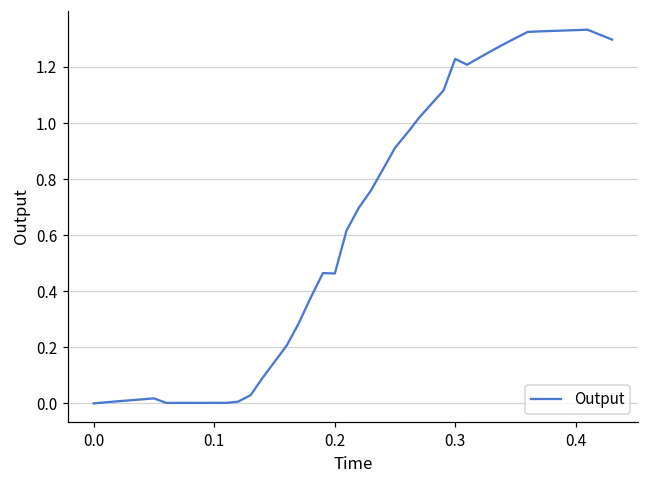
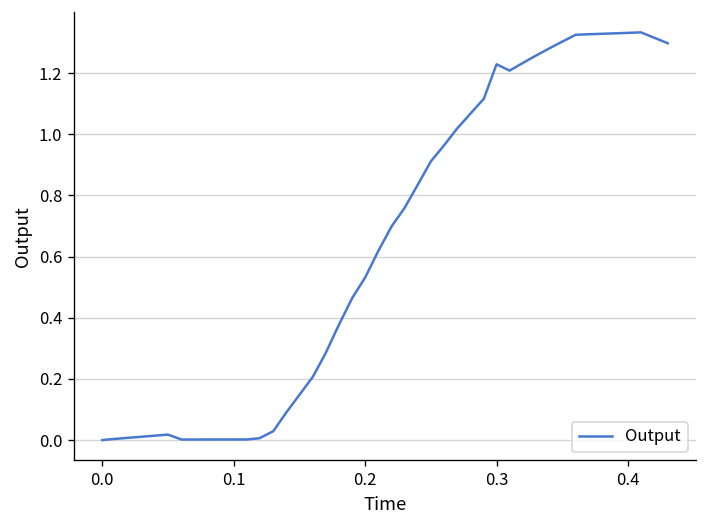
  {
    "0.0": 0.00,
-   "0.2": 0.46,
+   "0.2": 0.53,
    "0.3": 1.23
  }
